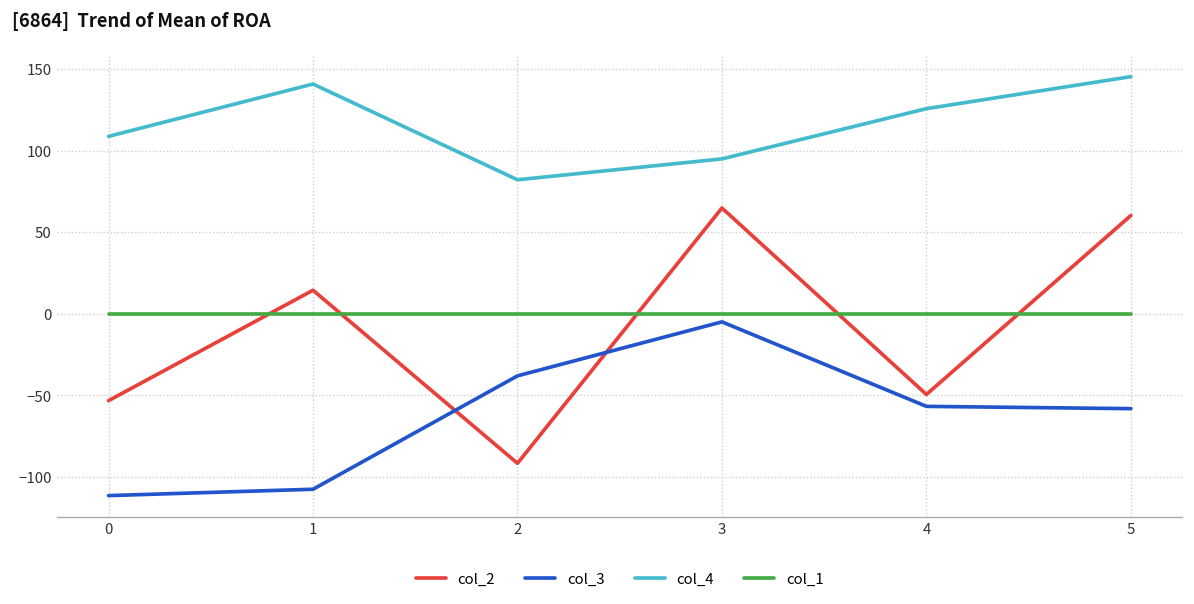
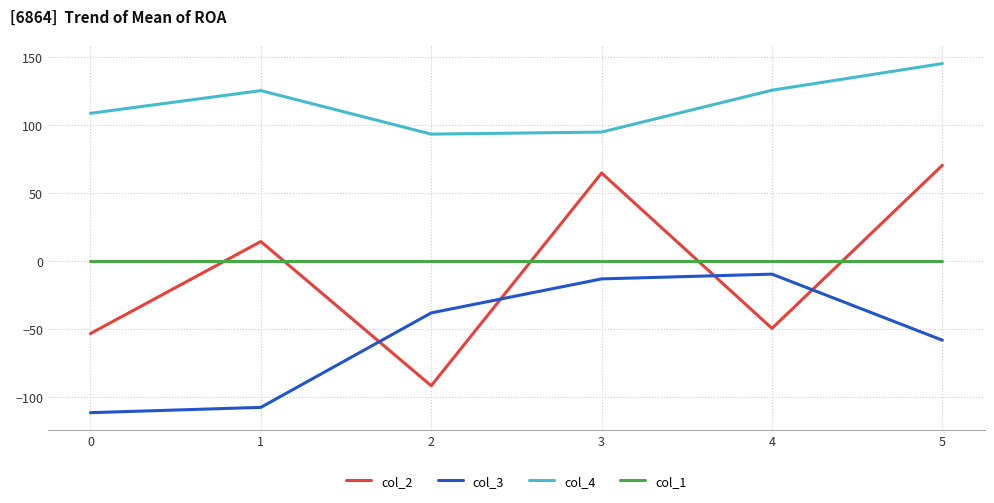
  {
    "col_2": {
      "0": -53,
      "1": 15,
      "2": -92,
      "3": 65,
      "4": -49,
-     "5": 60
+     "5": 71
    },
    "col_3": {
      "0": -111,
      "1": -108,
      "2": -38,
-     "3": -5,
-     "4": -57,
+     "3": -13,
+     "4": -10,
      "5": -58
    },
    "col_4": {
      "0": 109,
-     "1": 141,
-     "2": 82,
+     "1": 126,
+     "2": 94,
      "3": 95,
      "4": 126,
      "5": 145
    },
    "col_1": {
      "0": 0,
      "1": 0,
      "2": 0,
      "3": 0,
      "4": 0,
      "5": 0
    }
  }
